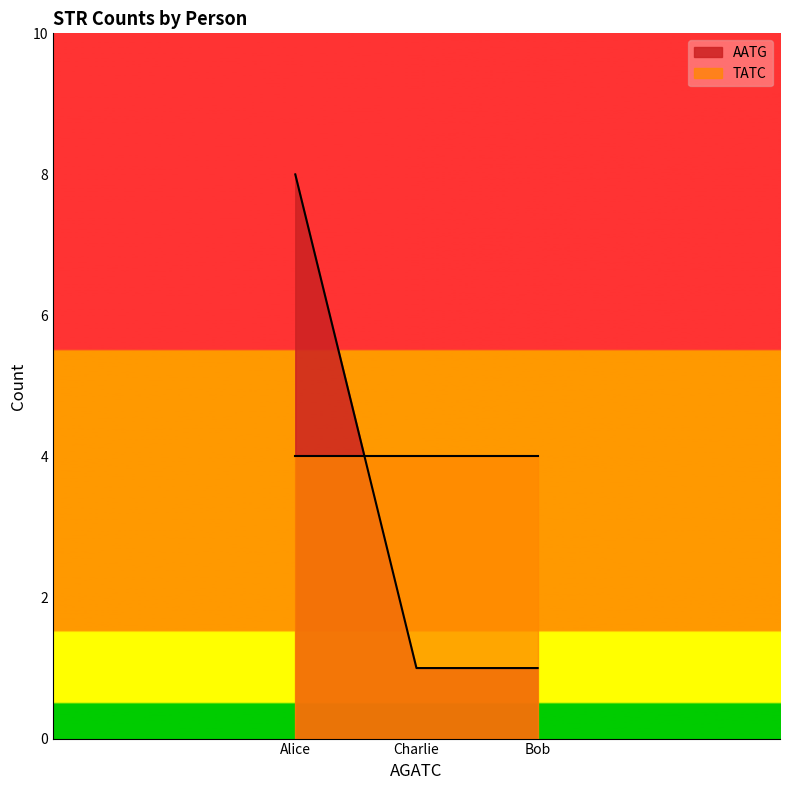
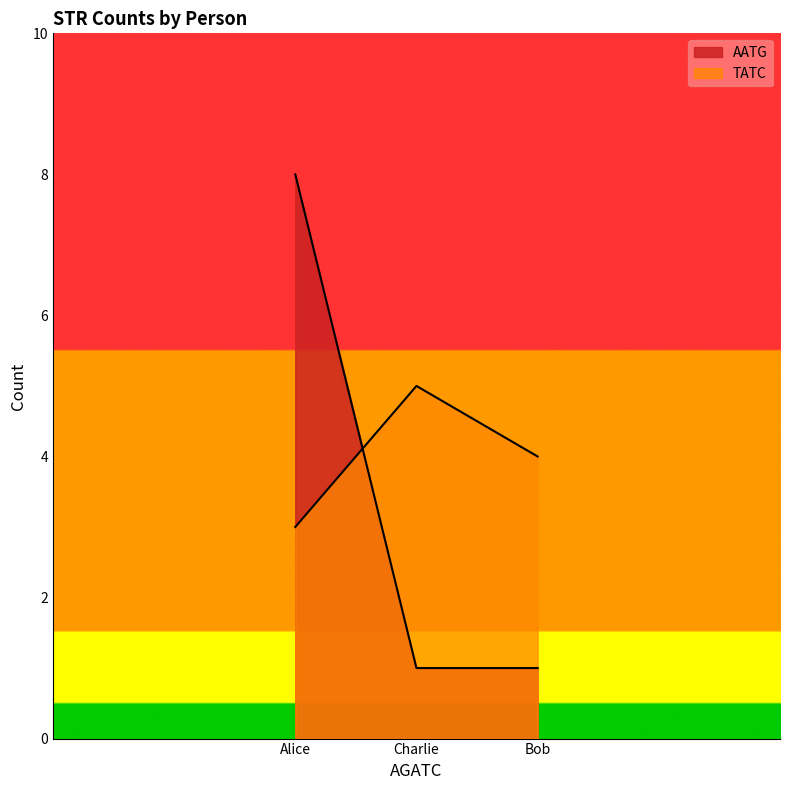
  {
    "AATG": {
      "Alice": 8,
      "Charlie": 1,
      "Bob": 1
    },
    "TATC": {
-     "Alice": 4,
-     "Charlie": 4,
+     "Alice": 3,
+     "Charlie": 5,
      "Bob": 4
    }
  }
